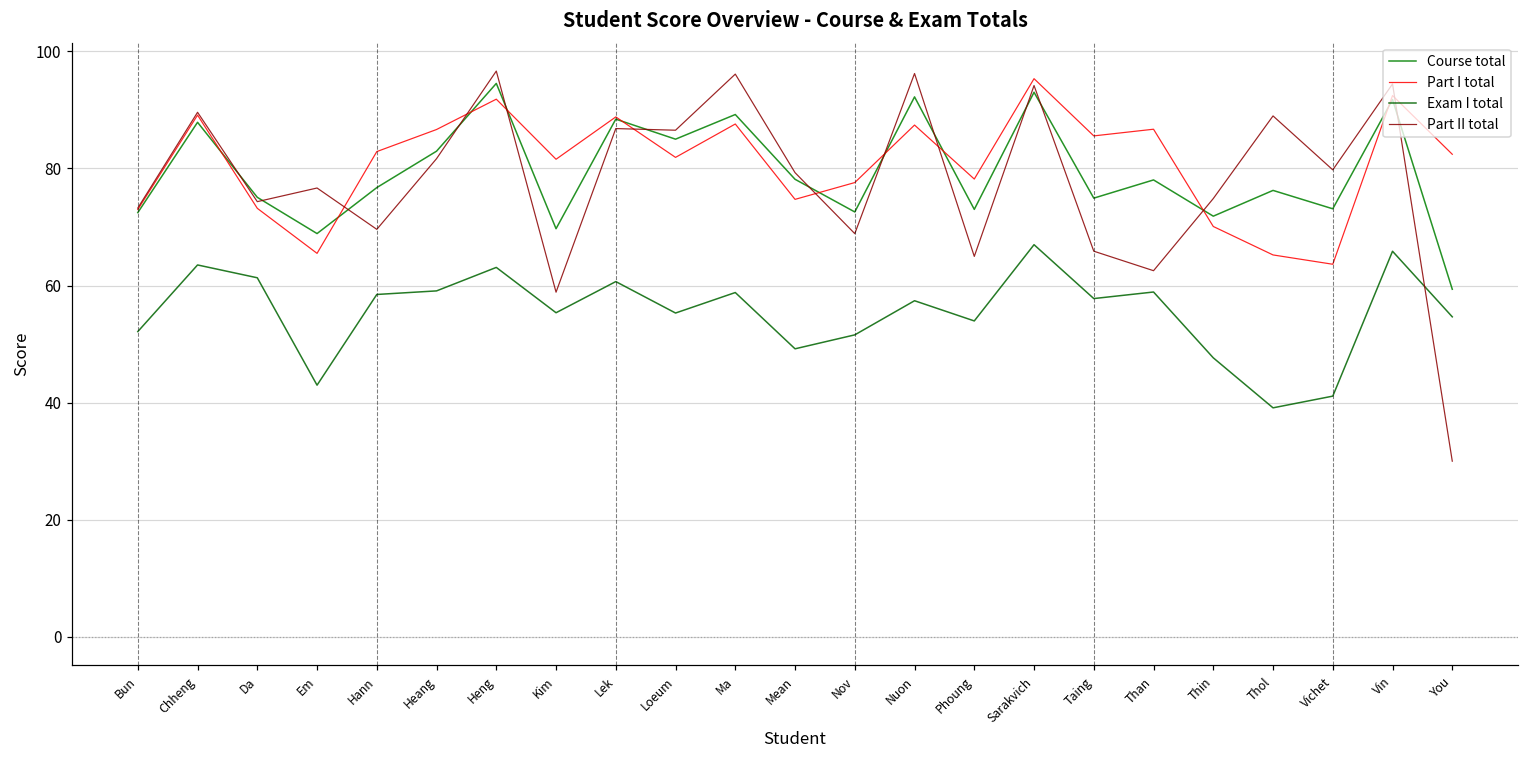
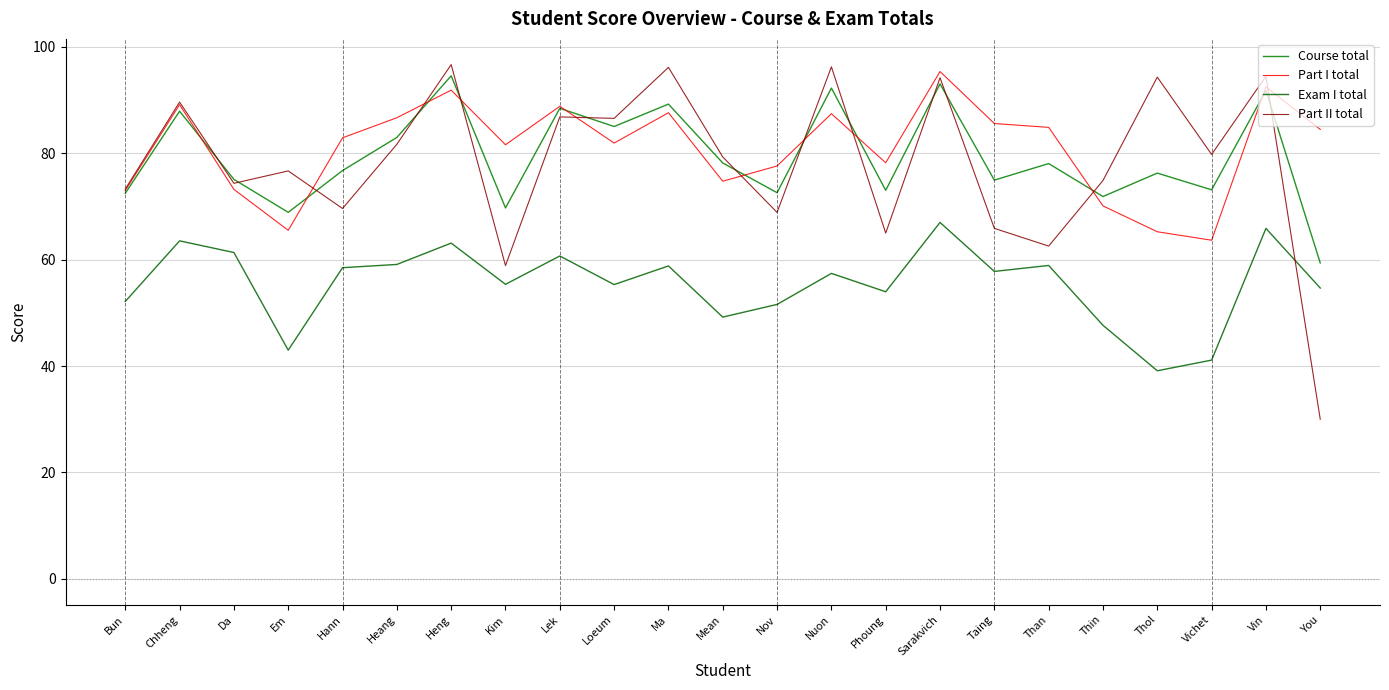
  {
    "Part I total": {
      "Da": 73,
      "Em": 65,
      "Hann": 83,
      "Heang": 87,
      "Heng": 92,
      "Kim": 82,
      "Loeum": 82,
      "Ma": 88,
      "Mean": 75,
      "Nov": 78,
      "Nuon": 87,
      "Phoung": 78,
      "Sarakvich": 95,
      "Taing": 86,
-     "Than": 87,
+     "Than": 85,
      "Thin": 70,
      "Thol": 65,
      "Vichet": 64,
-     "You": 82
+     "You": 84
    },
    "Part II total": {
      "Da": 74,
      "Em": 77,
      "Hann": 70,
      "Heang": 82,
      "Heng": 97,
      "Kim": 59,
      "Lek": 87,
      "Loeum": 87,
      "Ma": 96,
      "Mean": 79,
      "Nov": 69,
      "Nuon": 96,
      "Phoung": 65,
      "Sarakvich": 94,
      "Taing": 66,
      "Than": 63,
      "Thin": 75,
-     "Thol": 89,
+     "Thol": 94,
      "Vichet": 80,
      "You": 30
    }
  }
